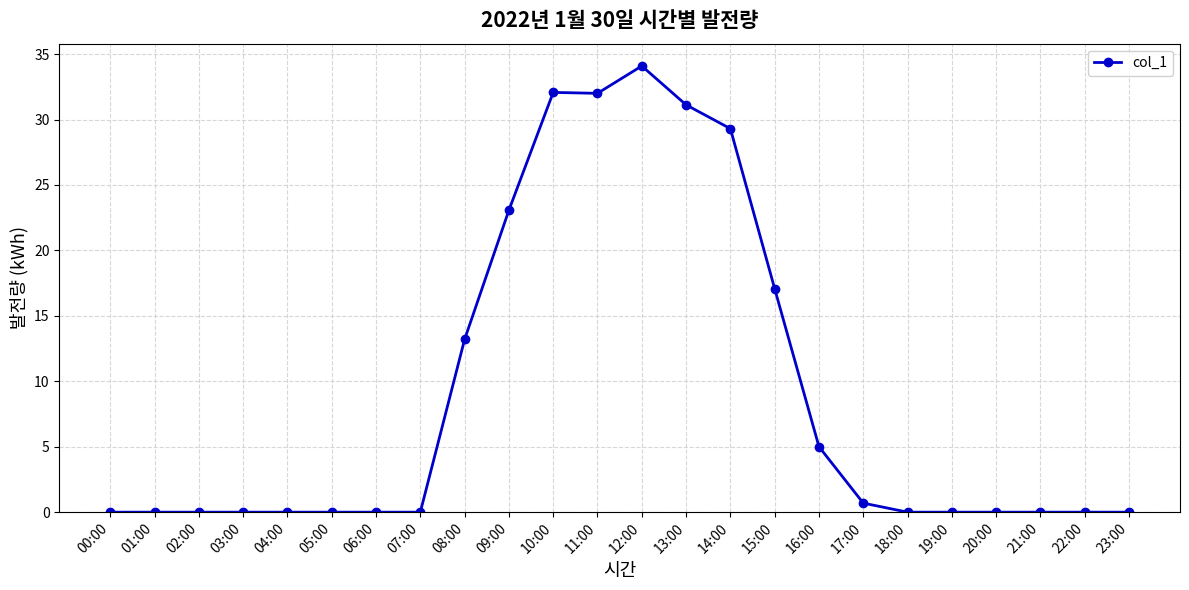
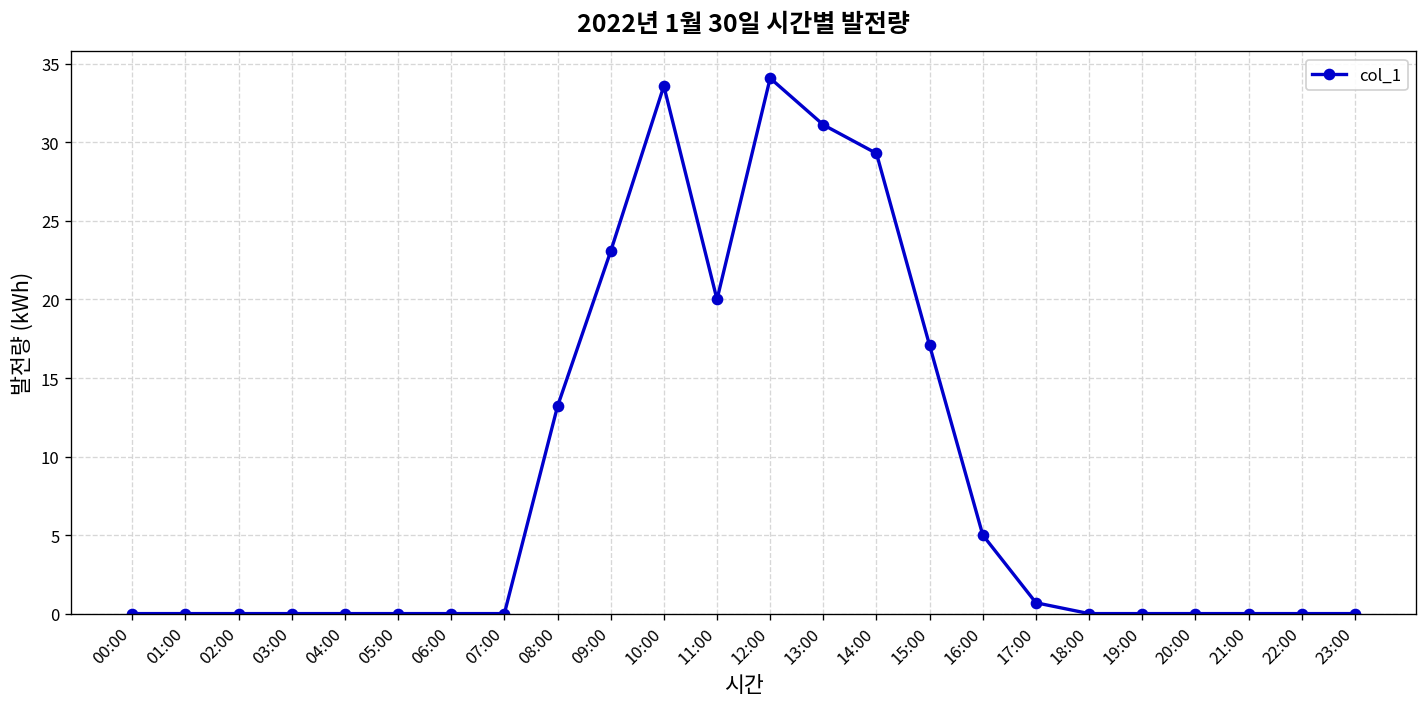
  {
    "00:00": 0.0,
    "01:00": 0.0,
    "02:00": 0.0,
    "03:00": 0.0,
    "04:00": 0.0,
    "05:00": 0.0,
    "06:00": 0.0,
    "07:00": 0.0,
    "08:00": 13.2,
    "09:00": 23.1,
-   "10:00": 32.1,
-   "11:00": 32,
+   "10:00": 33.6,
+   "11:00": 20,
    "12:00": 34.1,
    "13:00": 31.1,
    "14:00": 29.3,
    "15:00": 17.1,
    "16:00": 5.0,
    "17:00": 0.7,
    "18:00": 0.0,
    "19:00": 0.0,
    "20:00": 0.0,
    "21:00": 0.0,
    "22:00": 0.0,
    "23:00": 0.0
  }
